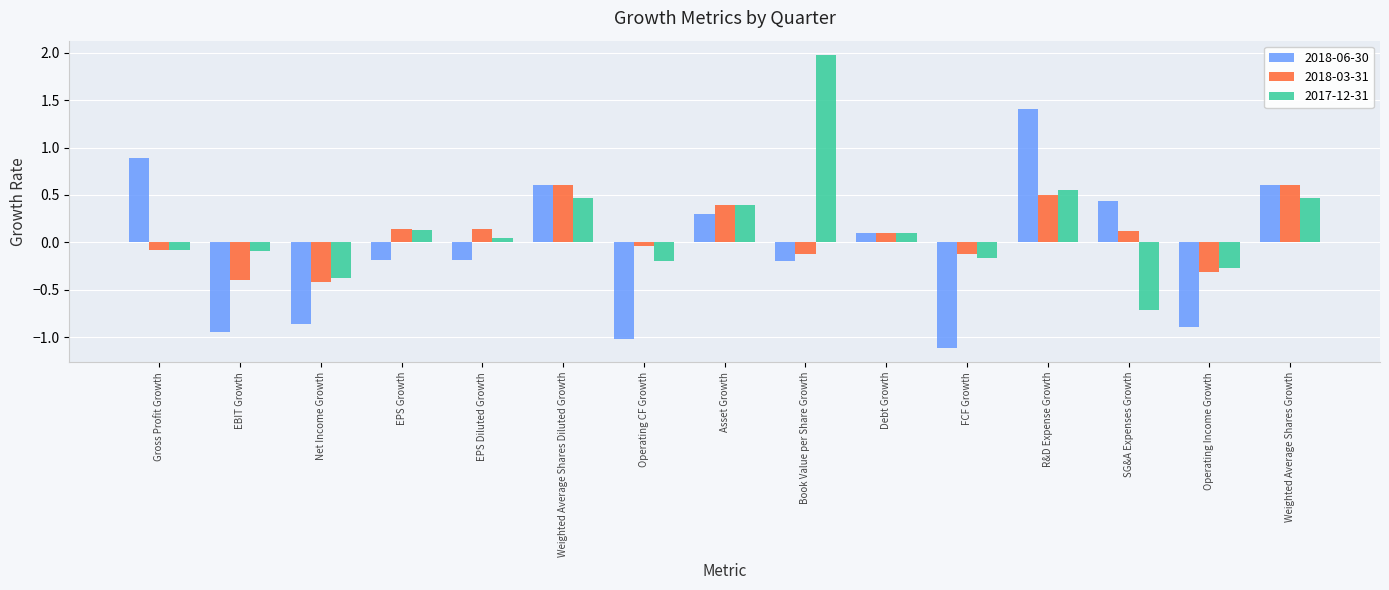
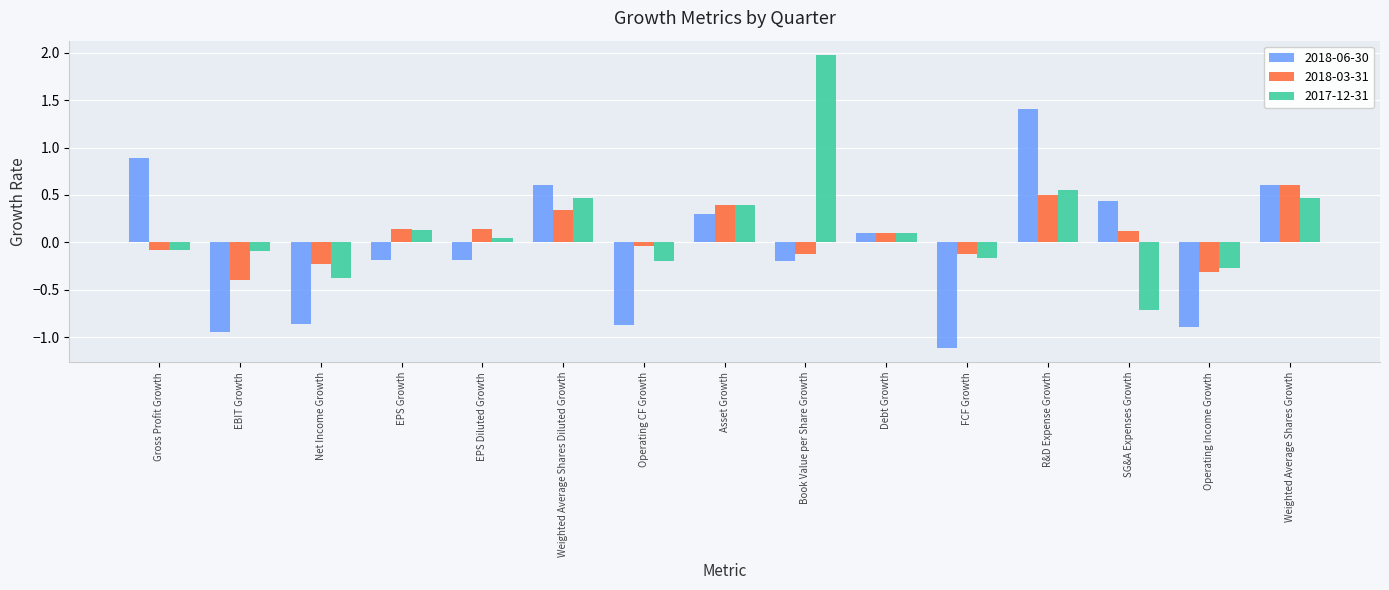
  {
    "2018-06-30": {
      "Gross Profit Growth": 0.9,
      "EBIT Growth": -0.9,
      "Net Income Growth": -0.9,
      "EPS Growth": -0.2,
      "EPS Diluted Growth": -0.2,
      "Weighted Average Shares Diluted Growth": 0.6,
-     "Operating CF Growth": -1.0,
+     "Operating CF Growth": -0.9,
      "Asset Growth": 0.3,
      "Book Value per Share Growth": -0.2,
      "Debt Growth": 0.1,
      "FCF Growth": -1.1,
      "R&D Expense Growth": 1.4,
      "SG&A Expenses Growth": 0.4,
      "Operating Income Growth": -0.9,
      "Weighted Average Shares Growth": 0.6
    },
    "2018-03-31": {
      "Gross Profit Growth": -0.1,
      "EBIT Growth": -0.4,
-     "Net Income Growth": -0.4,
+     "Net Income Growth": -0.2,
      "EPS Growth": 0.1,
      "EPS Diluted Growth": 0.1,
-     "Weighted Average Shares Diluted Growth": 0.6,
+     "Weighted Average Shares Diluted Growth": 0.3,
      "Operating CF Growth": 0.0,
      "Asset Growth": 0.4,
      "Book Value per Share Growth": -0.1,
      "Debt Growth": 0.1,
      "FCF Growth": -0.1,
      "R&D Expense Growth": 0.5,
      "SG&A Expenses Growth": 0.1,
      "Operating Income Growth": -0.3,
      "Weighted Average Shares Growth": 0.6
    },
    "2017-12-31": {
      "Gross Profit Growth": -0.1,
      "EBIT Growth": -0.1,
      "Net Income Growth": -0.4,
      "EPS Growth": 0.1,
      "EPS Diluted Growth": 0.0,
      "Weighted Average Shares Diluted Growth": 0.5,
      "Operating CF Growth": -0.2,
      "Asset Growth": 0.4,
      "Book Value per Share Growth": 2.0,
      "Debt Growth": 0.1,
      "FCF Growth": -0.2,
      "R&D Expense Growth": 0.5,
      "SG&A Expenses Growth": -0.7,
      "Operating Income Growth": -0.3,
      "Weighted Average Shares Growth": 0.5
    }
  }
